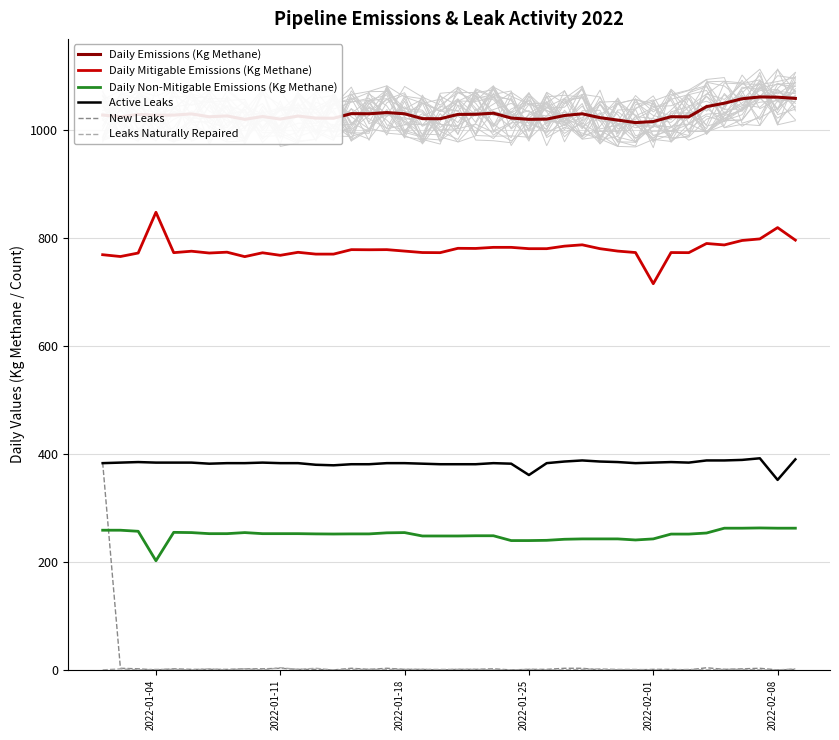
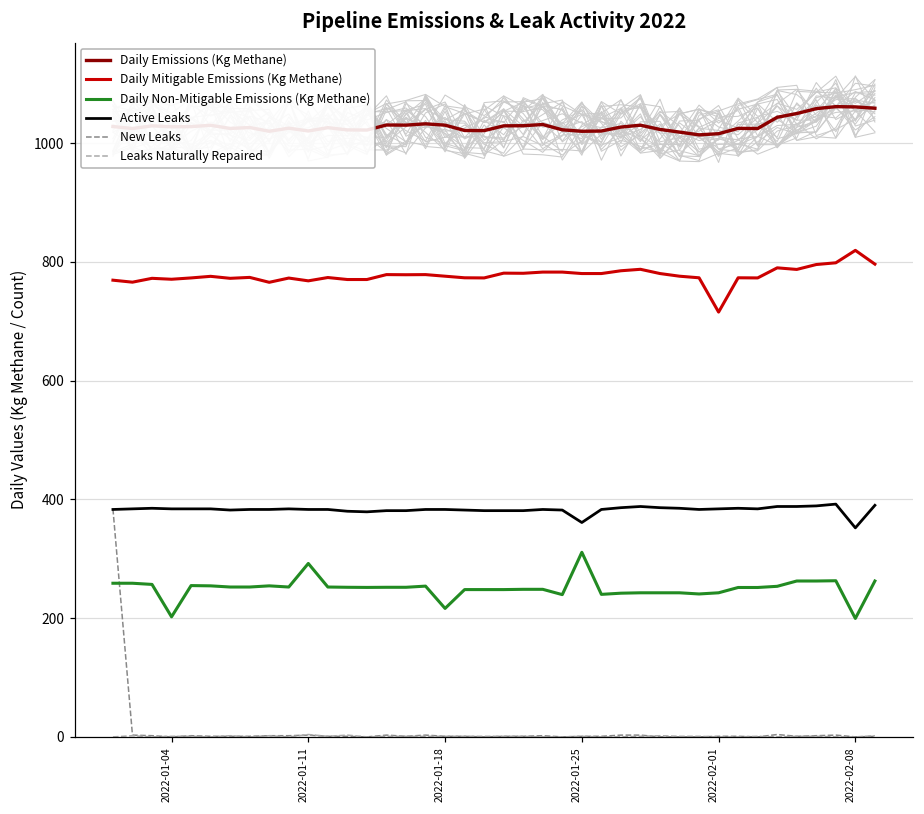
  {
    "Daily Mitigable Emissions (Kg Methane)": {
-     "2022-01-04": 850,
+     "2022-01-04": 770,
      "2022-01-11": 770,
      "2022-01-18": 780,
      "2022-01-25": 780,
      "2022-02-01": 720,
      "2022-02-08": 820
    },
    "Daily Non-Mitigable Emissions (Kg Methane)": {
      "2022-01-04": 200,
-     "2022-01-11": 250,
-     "2022-01-18": 250,
-     "2022-01-25": 240,
+     "2022-01-11": 290,
+     "2022-01-18": 220,
+     "2022-01-25": 310,
      "2022-02-01": 240,
-     "2022-02-08": 260
+     "2022-02-08": 200
    },
    "Active Leaks": {
      "2022-01-04": 380,
      "2022-01-11": 380,
      "2022-01-18": 380,
      "2022-01-25": 360,
      "2022-02-01": 380,
      "2022-02-08": 350
    }
  }
